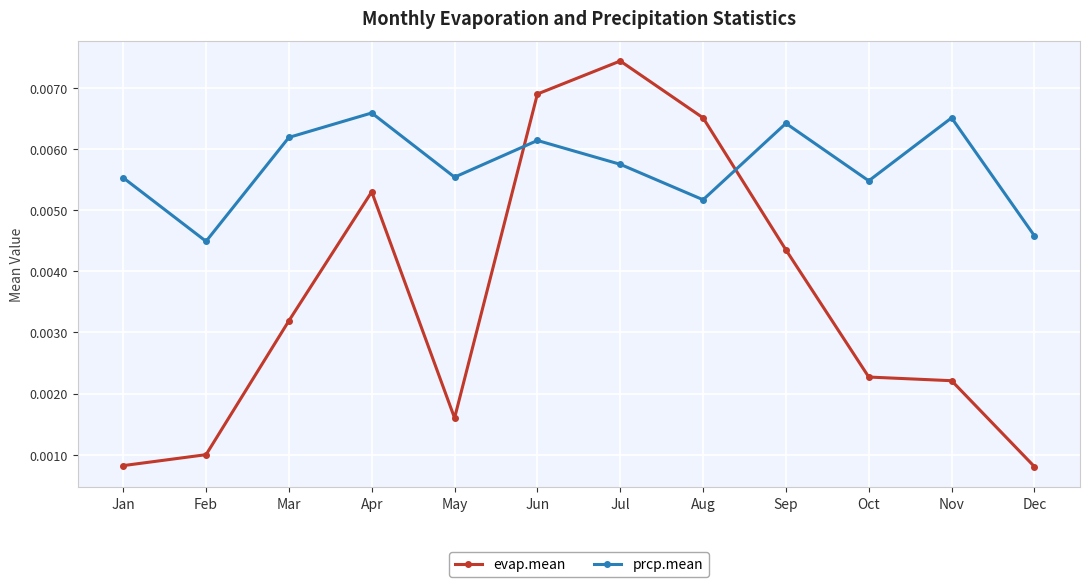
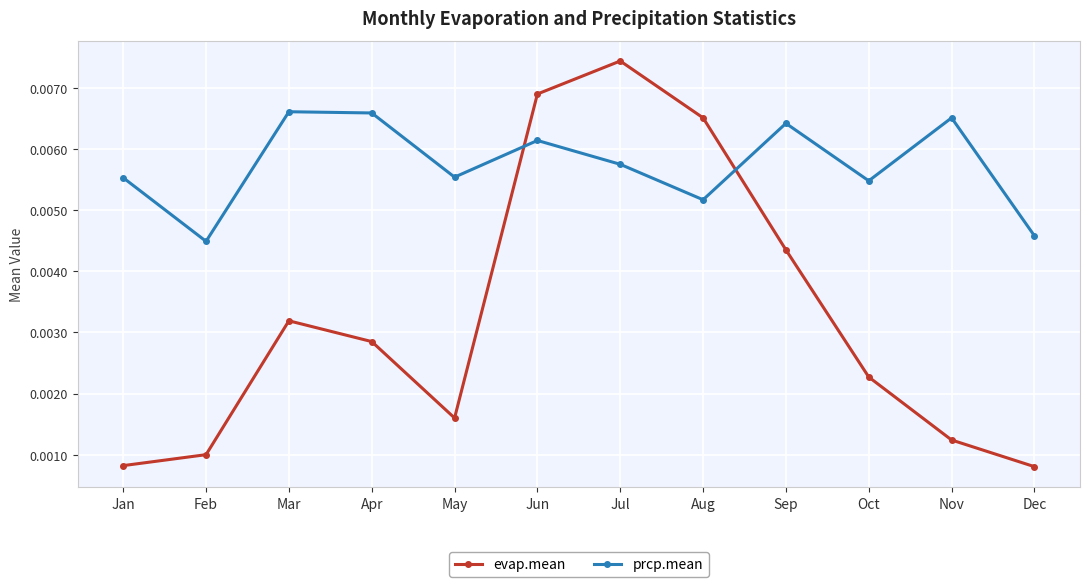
  {
    "evap.mean": {
      "Jan": 0.0008,
      "Feb": 0.0010,
      "Mar": 0.0032,
-     "Apr": 0.0053,
+     "Apr": 0.0029,
      "May": 0.0016,
      "Jun": 0.0069,
      "Jul": 0.0074,
      "Aug": 0.0065,
      "Sep": 0.0044,
      "Oct": 0.0023,
-     "Nov": 0.0022,
+     "Nov": 0.0012,
      "Dec": 0.0008
    },
    "prcp.mean": {
      "Jan": 0.0055,
      "Feb": 0.0045,
-     "Mar": 0.0062,
+     "Mar": 0.0066,
      "Apr": 0.0066,
      "May": 0.0055,
      "Jun": 0.0061,
      "Jul": 0.0058,
      "Aug": 0.0052,
      "Sep": 0.0064,
      "Oct": 0.0055,
      "Nov": 0.0065,
      "Dec": 0.0046
    }
  }
